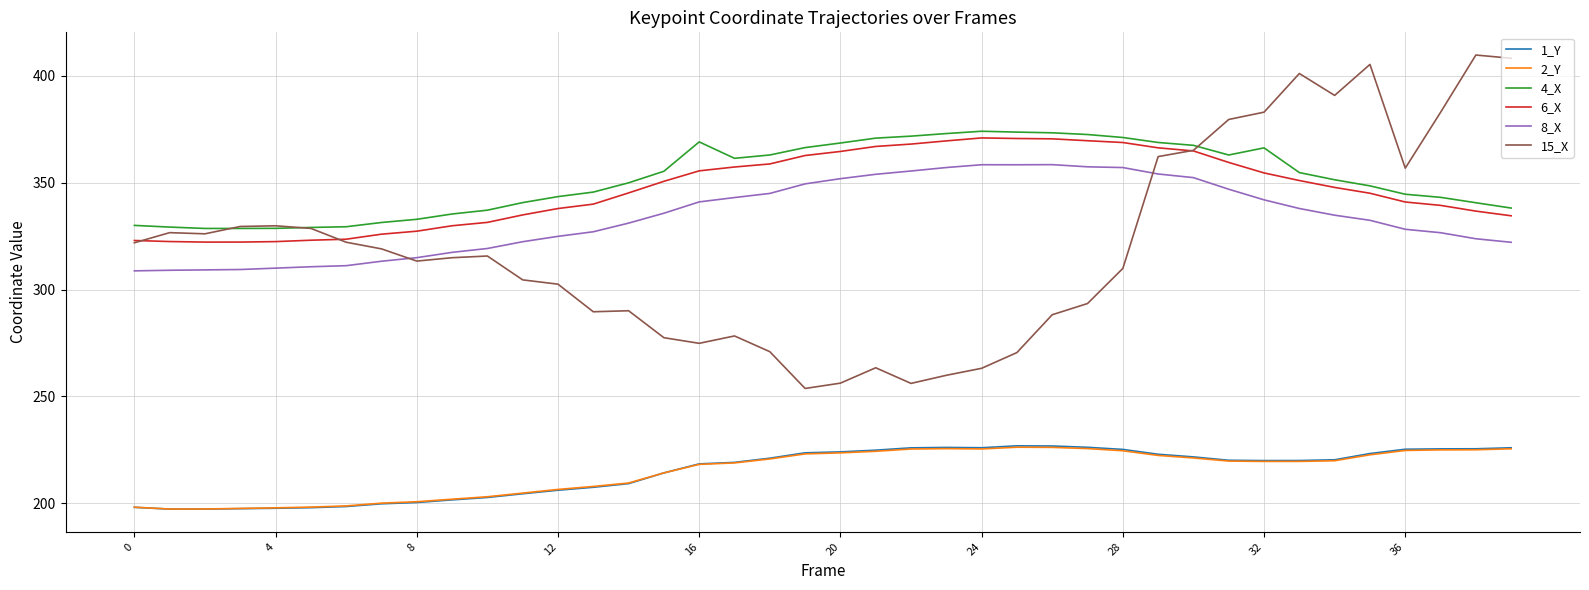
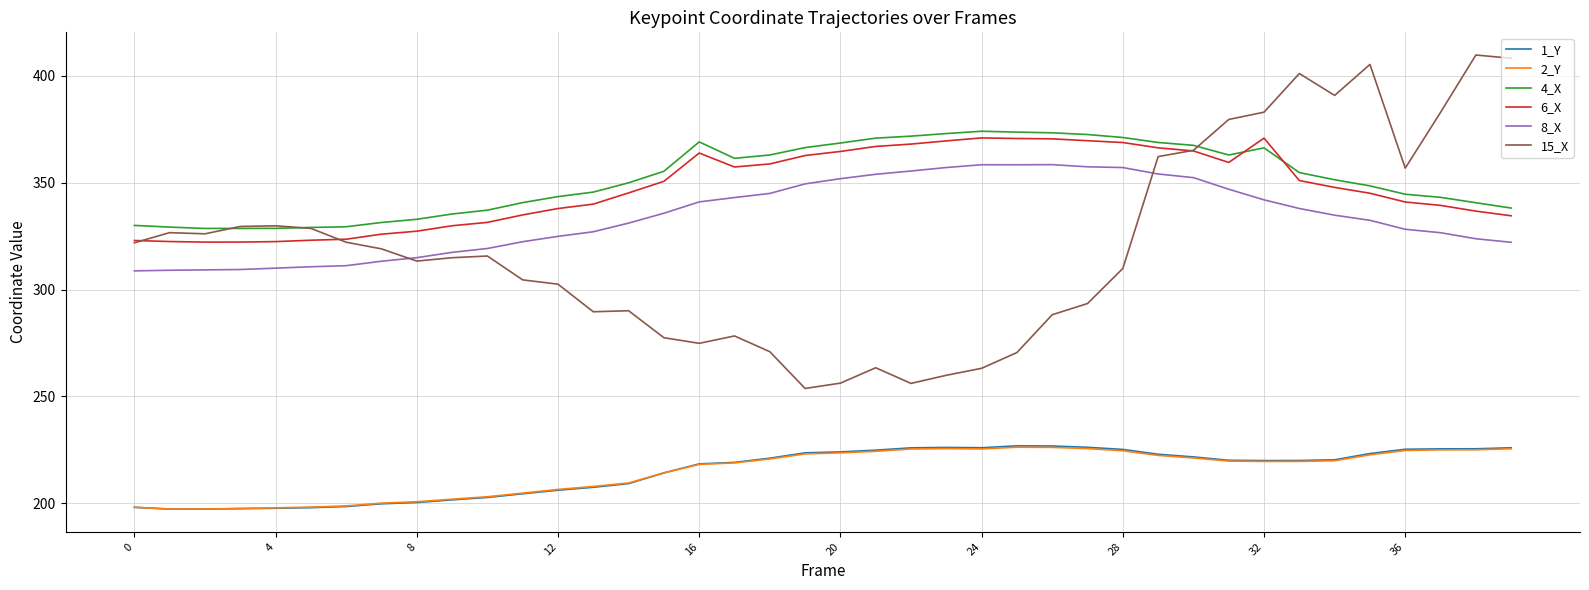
  {
    "4_X": {
      "0": 330,
      "8": 333,
      "12": 343,
      "16": 369,
      "20": 369,
      "24": 374,
      "28": 371,
      "32": 366,
      "36": 345
    },
    "6_X": {
      "4": 322,
      "8": 327,
      "12": 338,
-     "16": 356,
+     "16": 364,
      "20": 365,
      "24": 371,
      "28": 369,
-     "32": 355,
+     "32": 371,
      "36": 341
    },
    "8_X": {
      "0": 309,
      "4": 310,
      "8": 315,
      "12": 325,
      "16": 341,
      "20": 352,
      "24": 358,
      "28": 357,
      "32": 342,
      "36": 328
    },
    "15_X": {
      "8": 313,
      "12": 303,
      "16": 275,
      "20": 256,
      "24": 263,
      "28": 310,
      "32": 383,
      "36": 357
    }
  }
